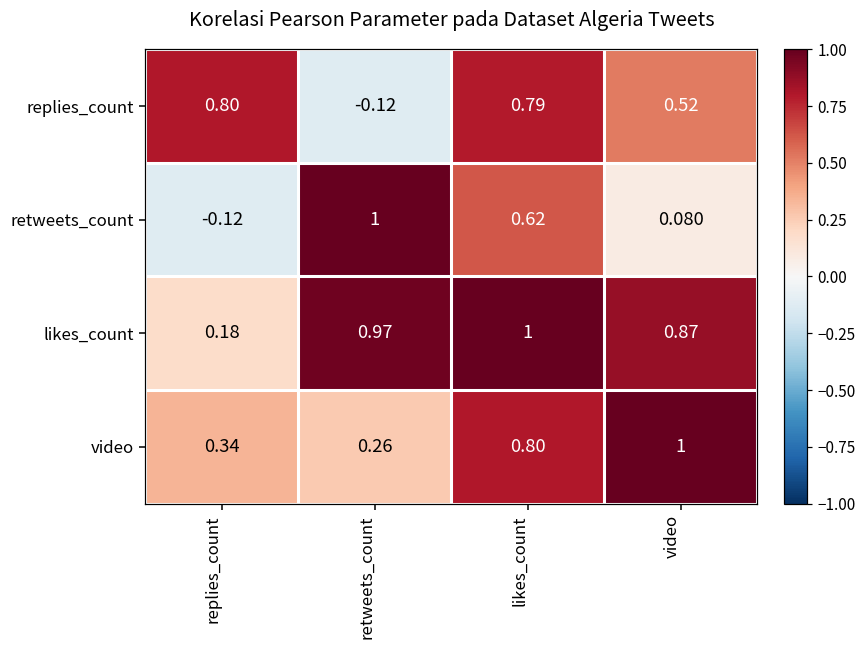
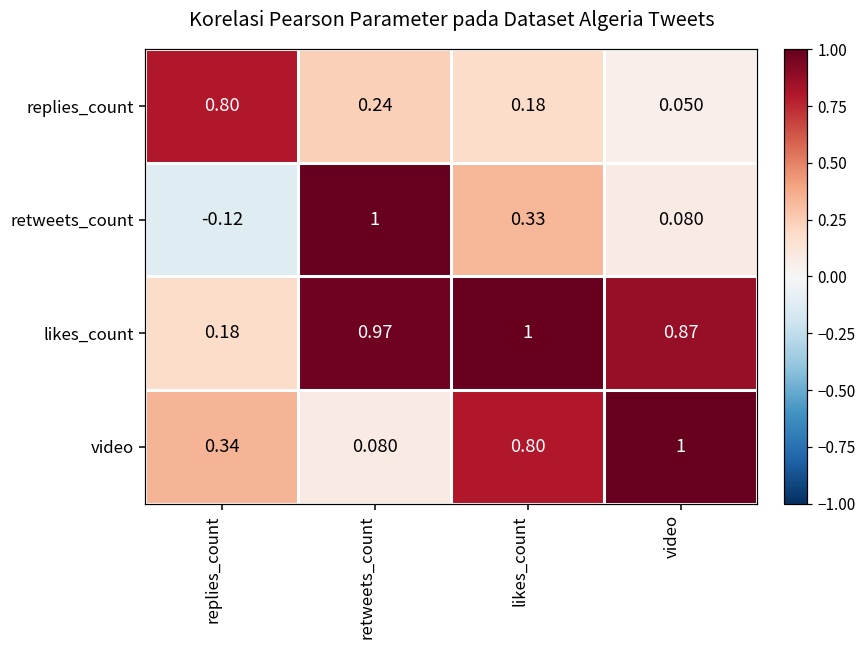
  {
    "replies_count": {
      "replies_count": 0.80,
-     "retweets_count": -0.12,
-     "likes_count": 0.79,
-     "video": 0.52
+     "retweets_count": 0.24,
+     "likes_count": 0.18,
+     "video": 0.050
    },
    "retweets_count": {
      "replies_count": -0.12,
      "retweets_count": 1,
-     "likes_count": 0.62,
+     "likes_count": 0.33,
      "video": 0.080
    },
    "likes_count": {
      "replies_count": 0.18,
      "retweets_count": 0.97,
      "likes_count": 1,
      "video": 0.87
    },
    "video": {
      "replies_count": 0.34,
-     "retweets_count": 0.26,
+     "retweets_count": 0.080,
      "likes_count": 0.80,
      "video": 1
    }
  }
